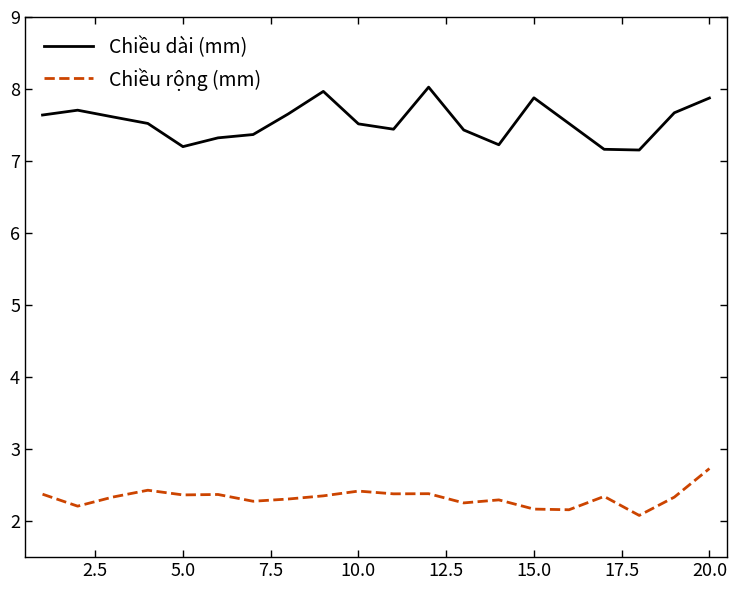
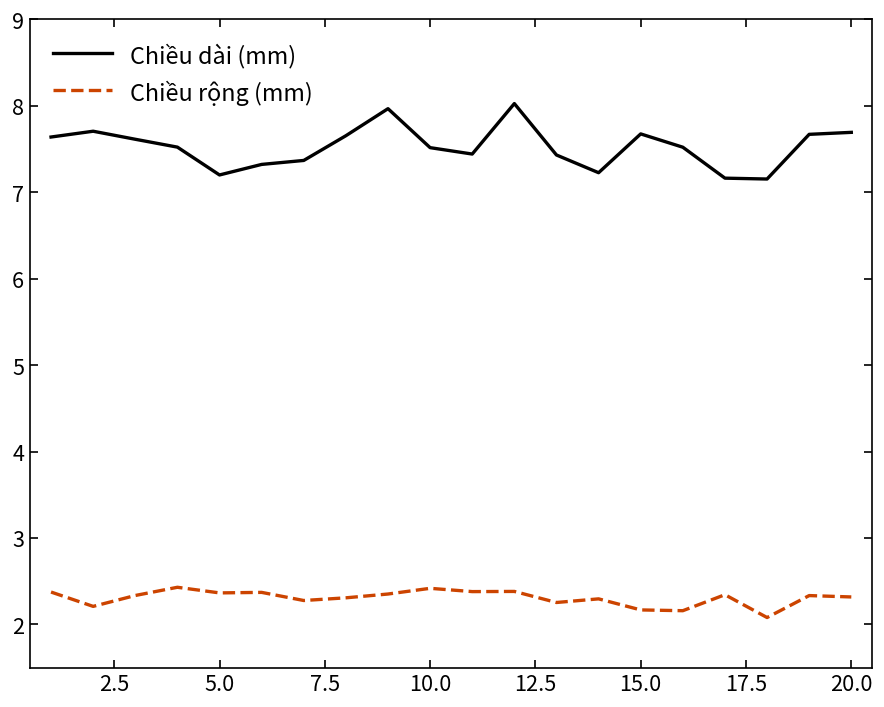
  {
    "Chiều dài (mm)": {
      "5.0": 7.2,
      "10.0": 7.5,
-     "15.0": 7.9,
-     "20.0": 7.9
+     "15.0": 7.7,
+     "20.0": 7.7
    },
    "Chiều rộng (mm)": {
      "5.0": 2.4,
      "10.0": 2.4,
      "15.0": 2.2,
-     "20.0": 2.7
+     "20.0": 2.3
    }
  }
